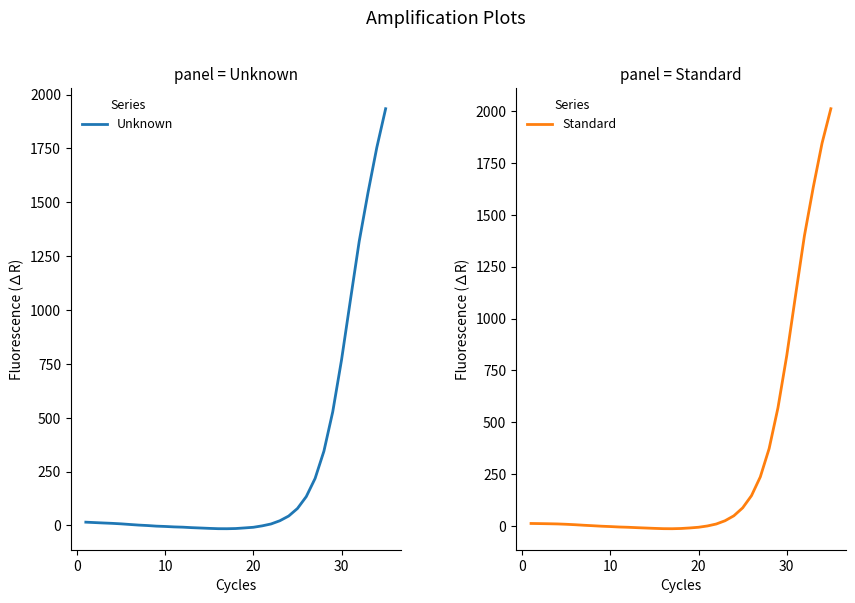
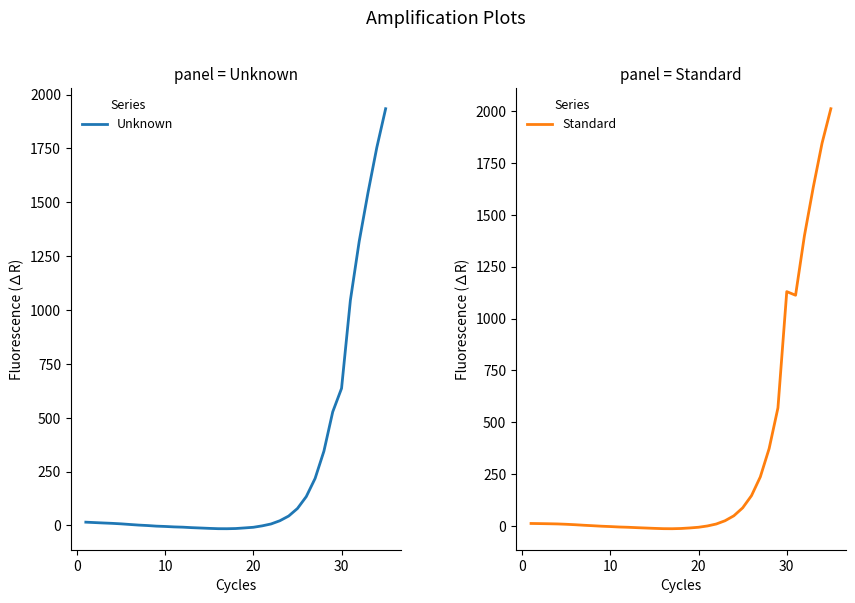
  {
    "panel = Unknown": {
      "10": 0,
      "20": -10,
-     "30": 770
+     "30": 640
    },
    "panel = Standard": {
      "10": 0,
      "20": -10,
-     "30": 820
+     "30": 1130
    }
  }
